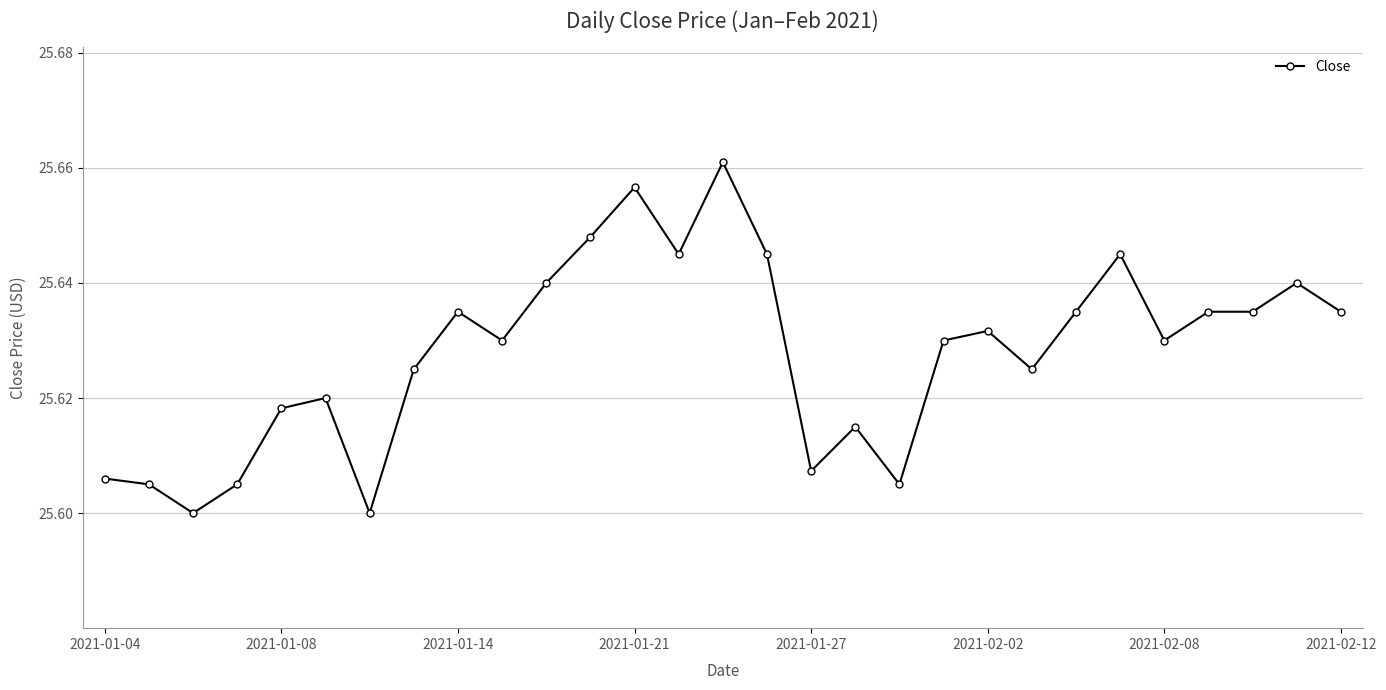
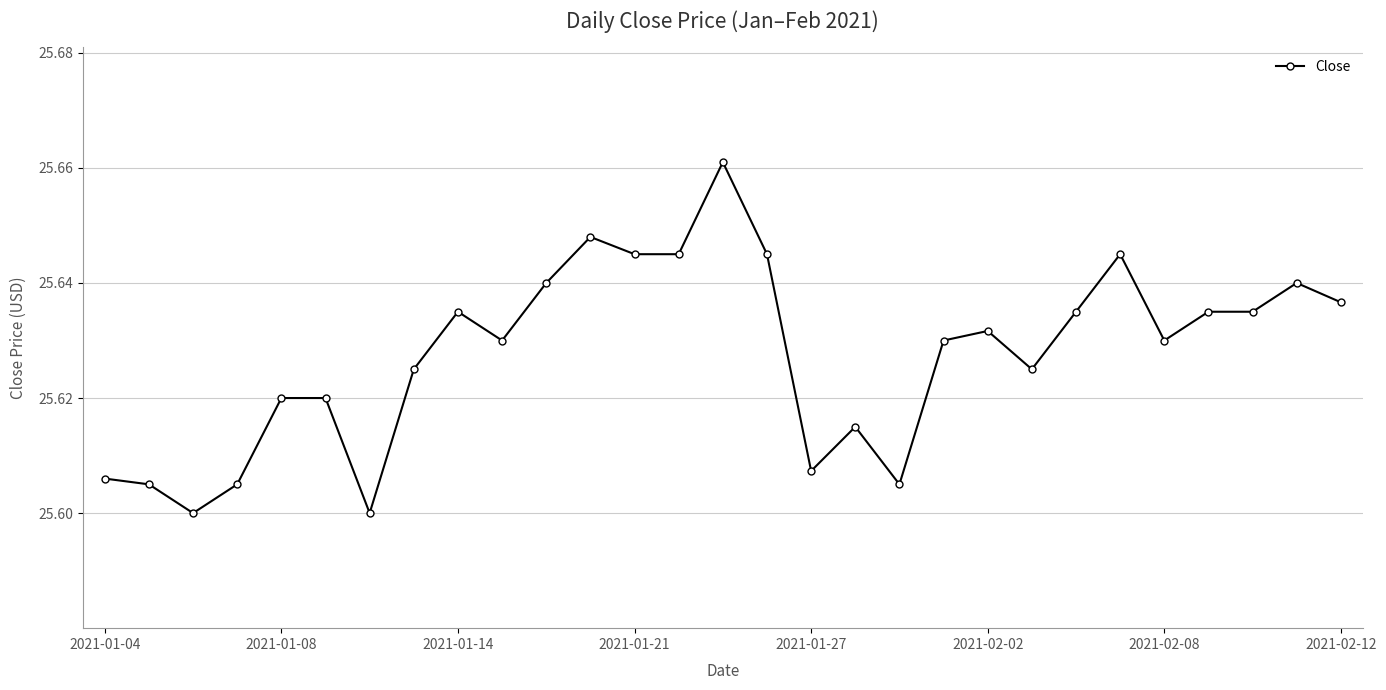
  {
    "2021-01-04": 25.606,
-   "2021-01-08": 25.618,
+   "2021-01-08": 25.620,
    "2021-01-14": 25.635,
-   "2021-01-21": 25.657,
+   "2021-01-21": 25.645,
    "2021-01-27": 25.607,
    "2021-02-02": 25.632,
    "2021-02-08": 25.630,
-   "2021-02-12": 25.635
+   "2021-02-12": 25.637
  }
